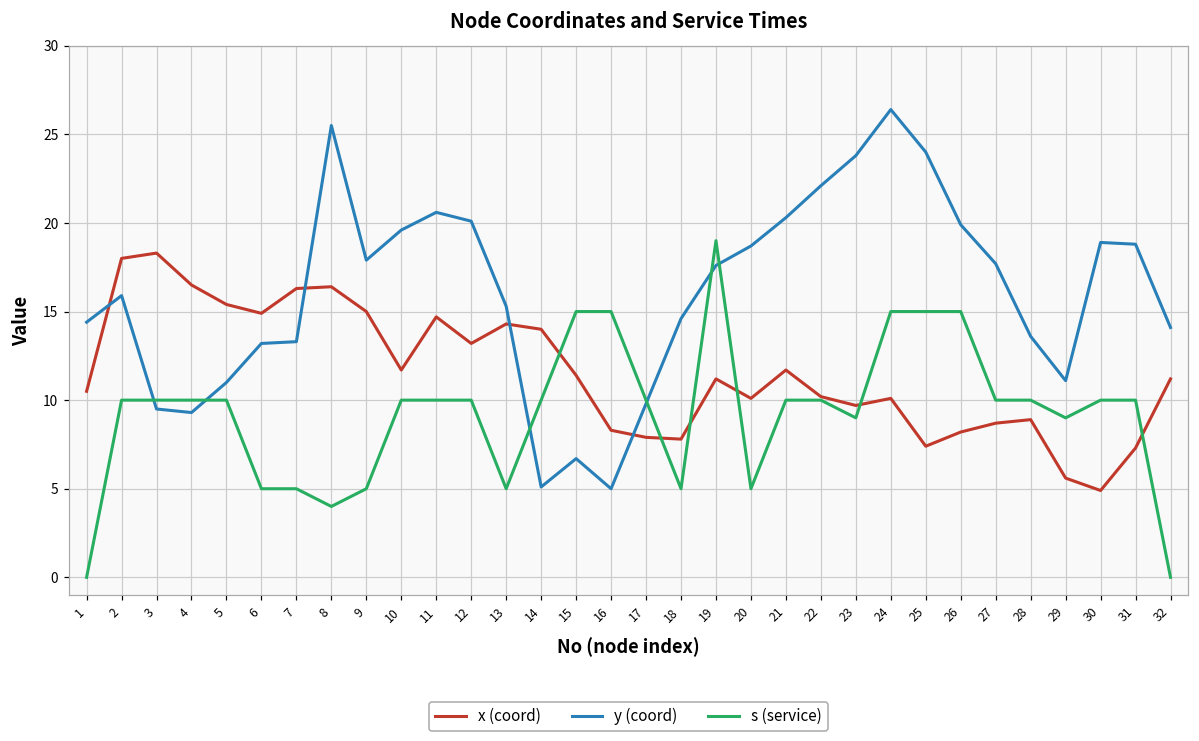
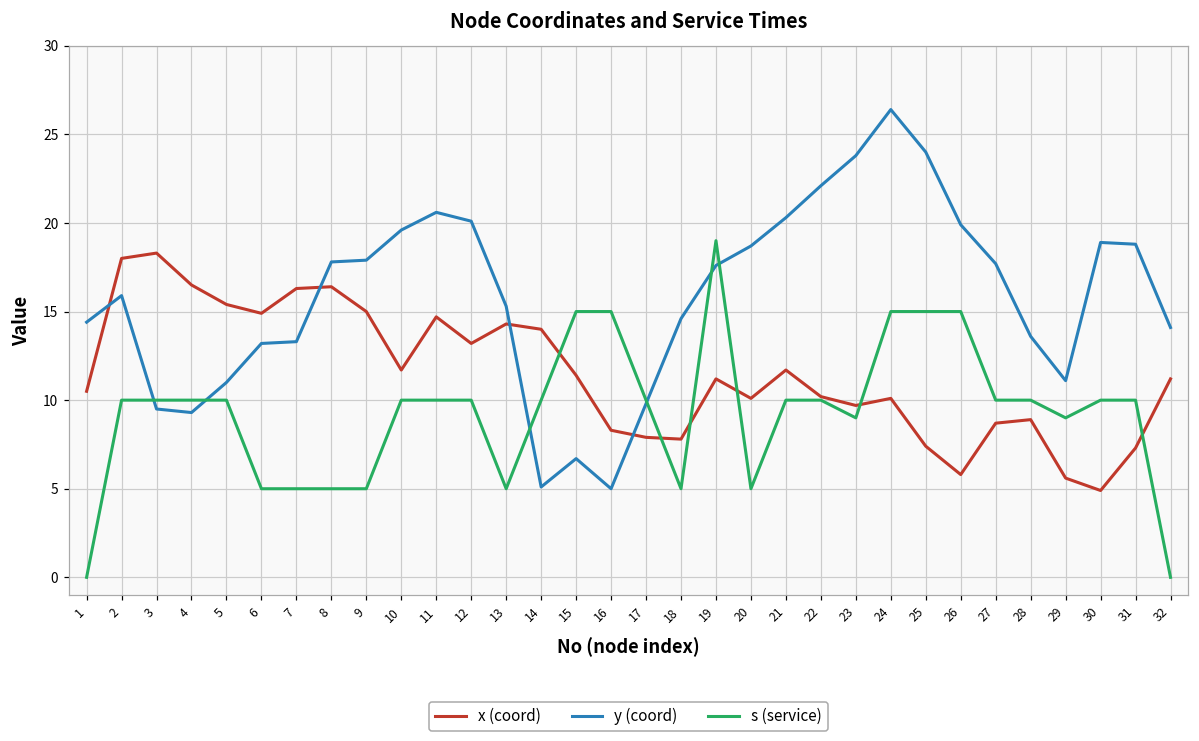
  {
    "x (coord)": {
      "1": 10.5,
      "2": 18.0,
      "3": 18.3,
      "4": 16.5,
      "5": 15.4,
      "6": 14.9,
      "7": 16.3,
      "8": 16.4,
      "9": 15.0,
      "10": 11.7,
      "11": 14.7,
      "12": 13.2,
      "13": 14.3,
      "14": 14.0,
      "15": 11.4,
      "16": 8.3,
      "17": 7.9,
      "18": 7.8,
      "19": 11.2,
      "20": 10.1,
      "21": 11.7,
      "22": 10.2,
      "23": 9.7,
      "24": 10.1,
      "25": 7.4,
-     "26": 8.2,
+     "26": 5.8,
      "27": 8.7,
      "28": 8.9,
      "29": 5.6,
      "30": 4.9,
      "31": 7.3,
      "32": 11.2
    },
    "y (coord)": {
      "1": 14.4,
      "2": 15.9,
      "3": 9.5,
      "4": 9.3,
      "5": 11.0,
      "6": 13.2,
      "7": 13.3,
-     "8": 25.5,
+     "8": 17.8,
      "9": 17.9,
      "10": 19.6,
      "11": 20.6,
      "12": 20.1,
      "13": 15.3,
      "14": 5.1,
      "15": 6.7,
      "16": 5.0,
      "17": 9.8,
      "18": 14.6,
      "19": 17.6,
      "20": 18.7,
      "21": 20.3,
      "22": 22.1,
      "23": 23.8,
      "24": 26.4,
      "25": 24.0,
      "26": 19.9,
      "27": 17.7,
      "28": 13.6,
      "29": 11.1,
      "30": 18.9,
      "31": 18.8,
      "32": 14.1
    },
    "s (service)": {
      "1": 0,
      "2": 10,
      "3": 10,
      "4": 10,
      "5": 10,
      "6": 5,
      "7": 5,
-     "8": 4,
+     "8": 5,
      "9": 5,
      "10": 10,
      "11": 10,
      "12": 10,
      "13": 5,
      "14": 10,
      "15": 15,
      "16": 15,
      "17": 10,
      "18": 5,
      "19": 19,
      "20": 5,
      "21": 10,
      "22": 10,
      "23": 9,
      "24": 15,
      "25": 15,
      "26": 15,
      "27": 10,
      "28": 10,
      "29": 9,
      "30": 10,
      "31": 10,
      "32": 0
    }
  }
